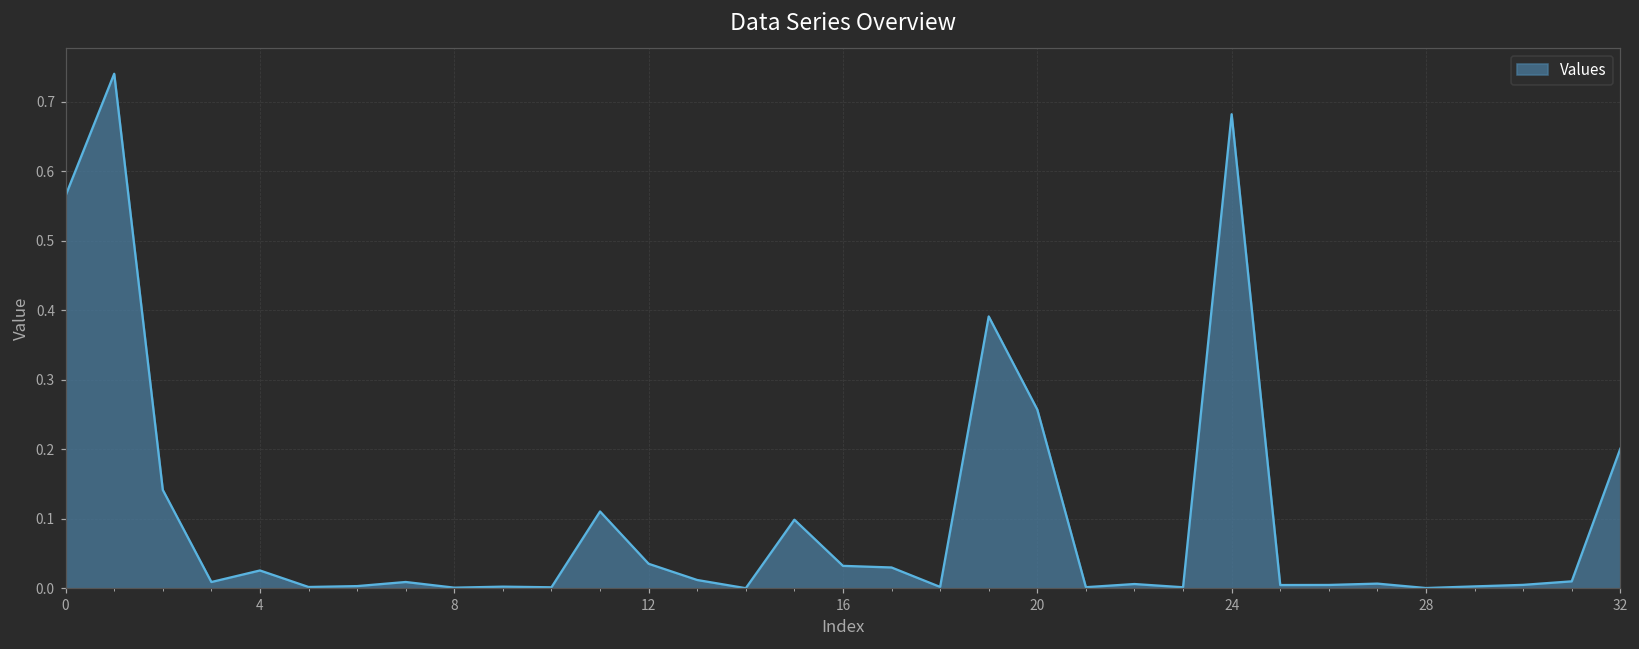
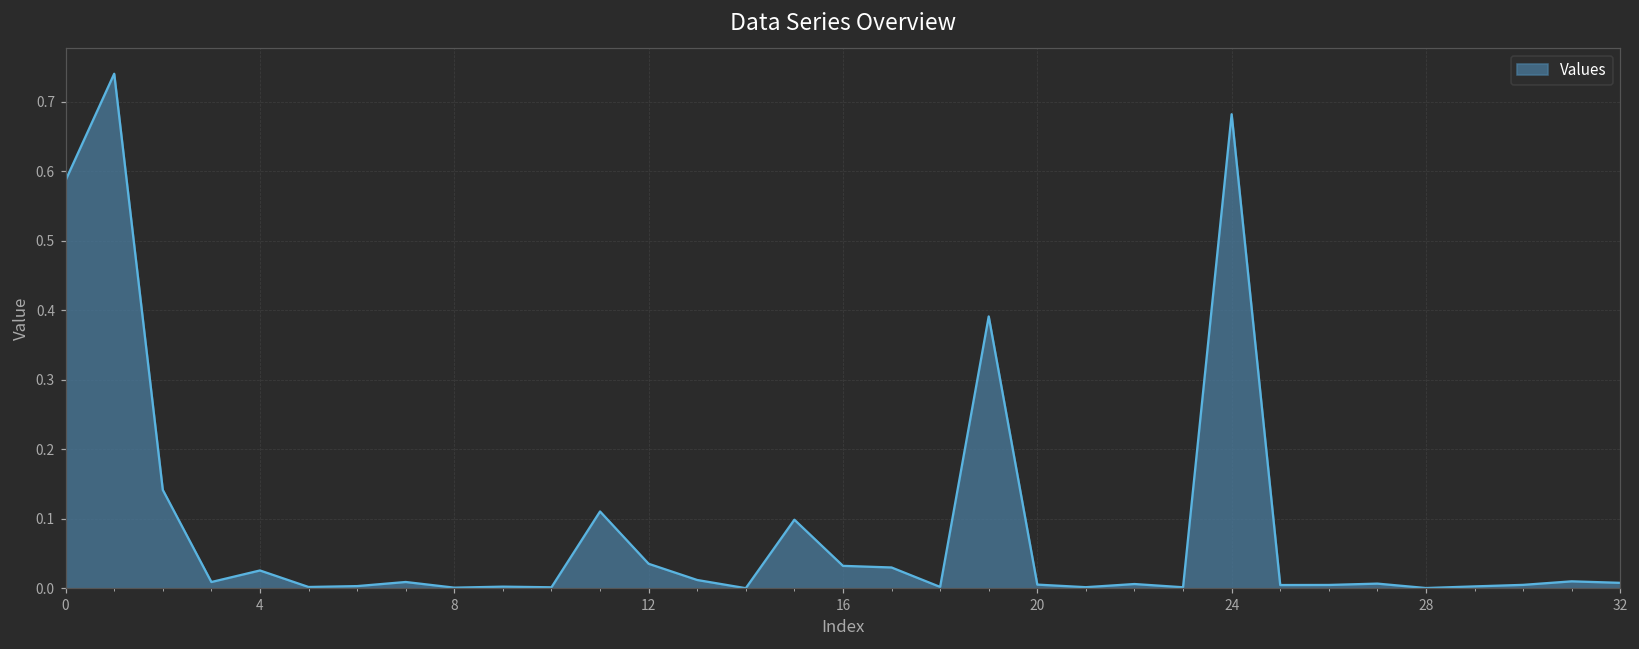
  {
-   "0": 0.57,
+   "0": 0.59,
    "4": 0.03,
    "8": 0.00,
    "12": 0.04,
    "16": 0.03,
-   "20": 0.26,
+   "20": 0.01,
    "24": 0.68,
    "28": 0.00,
-   "32": 0.20
+   "32": 0.01
  }
